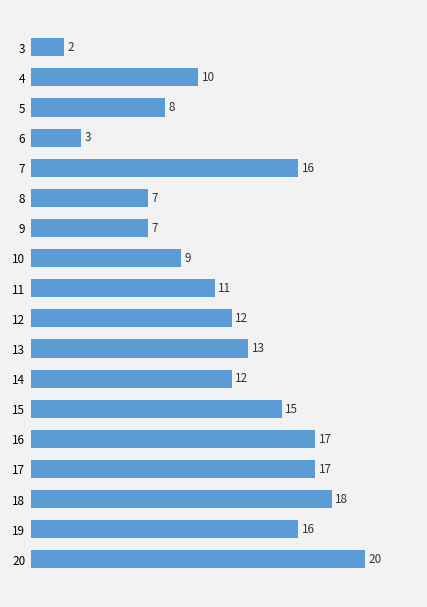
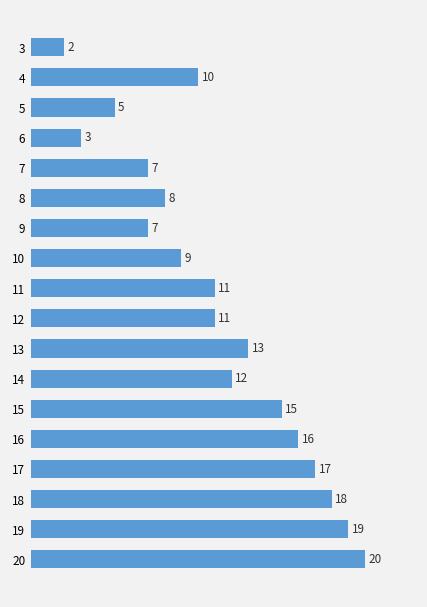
  {
    "3": 2,
    "4": 10,
-   "5": 8,
+   "5": 5,
    "6": 3,
-   "7": 16,
-   "8": 7,
+   "7": 7,
+   "8": 8,
    "9": 7,
    "10": 9,
    "11": 11,
-   "12": 12,
+   "12": 11,
    "13": 13,
    "14": 12,
    "15": 15,
-   "16": 17,
+   "16": 16,
    "17": 17,
    "18": 18,
-   "19": 16,
+   "19": 19,
    "20": 20
  }
